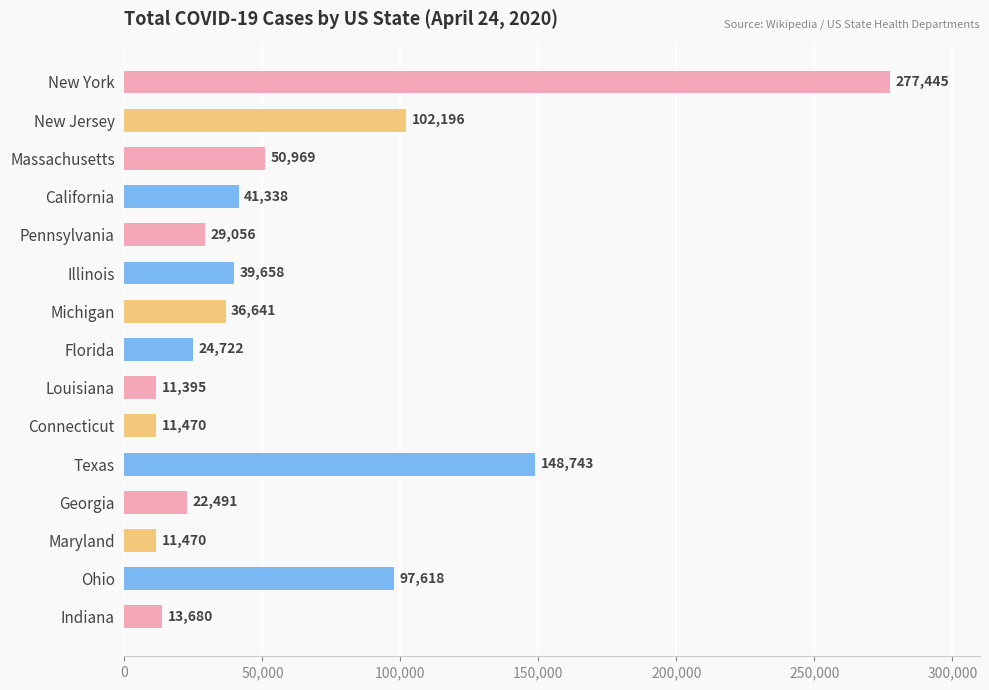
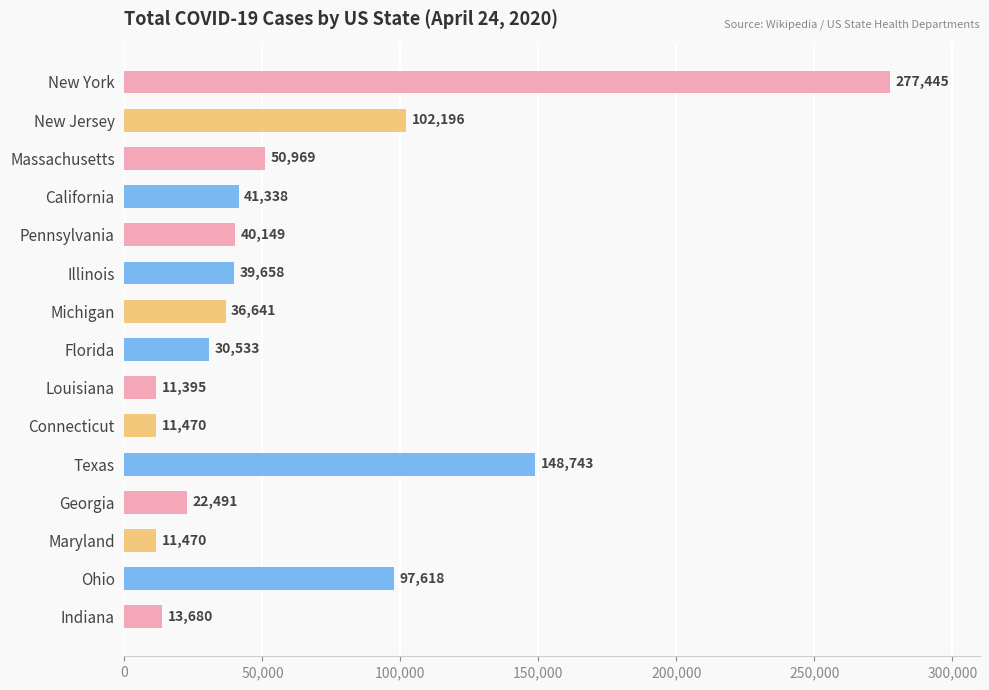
  {
    "New York": "277,445",
    "New Jersey": "102,196",
    "Massachusetts": "50,969",
    "California": "41,338",
-   "Pennsylvania": "29,056",
+   "Pennsylvania": "40,149",
    "Illinois": "39,658",
    "Michigan": "36,641",
-   "Florida": "24,722",
+   "Florida": "30,533",
    "Louisiana": "11,395",
    "Connecticut": "11,470",
    "Texas": "148,743",
    "Georgia": "22,491",
    "Maryland": "11,470",
    "Ohio": "97,618",
    "Indiana": "13,680"
  }
